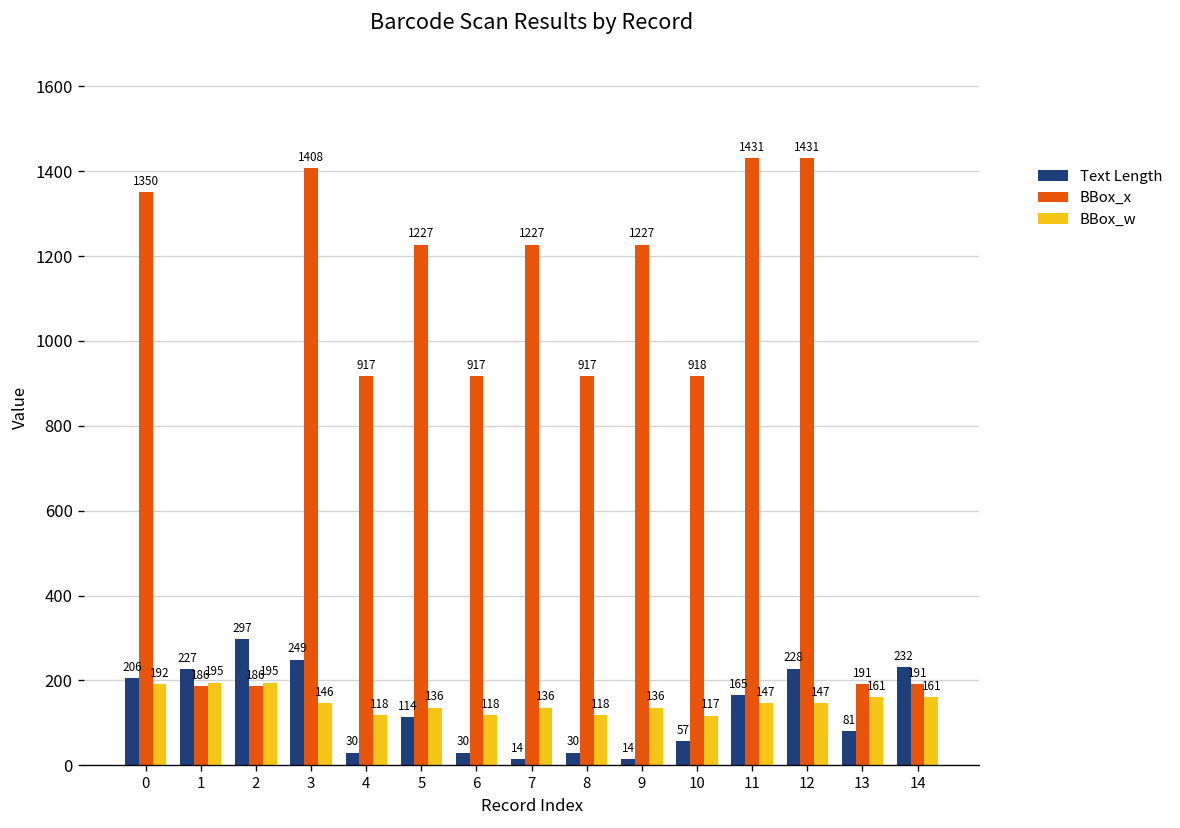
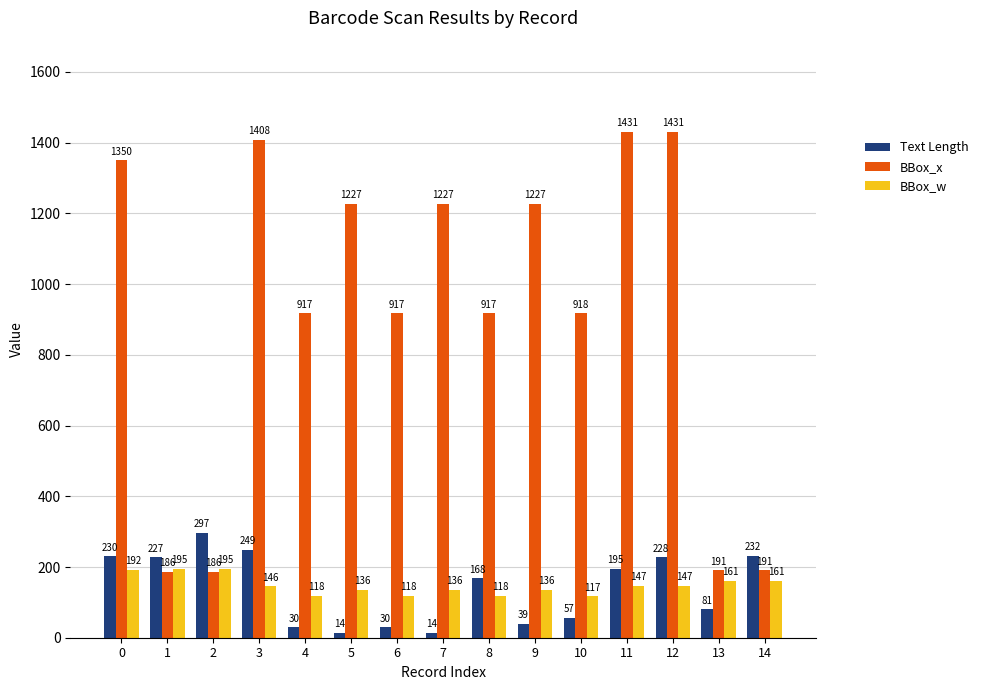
  {
    "Text Length": {
-     "0": 206,
+     "0": 230,
      "1": 227,
      "2": 297,
      "3": 249,
      "4": 30,
-     "5": 114,
+     "5": 14,
      "6": 30,
      "7": 14,
-     "8": 30,
-     "9": 14,
+     "8": 168,
+     "9": 39,
      "10": 57,
-     "11": 165,
+     "11": 195,
      "12": 228,
      "13": 81,
      "14": 232
    },
    "BBox_x": {
      "0": 1350,
      "3": 1408,
      "4": 917,
      "5": 1227,
      "6": 917,
      "7": 1227,
      "8": 917,
      "9": 1227,
      "10": 918,
      "11": 1431,
      "12": 1431,
      "13": 191,
      "14": 191
    },
    "BBox_w": {
      "0": 192,
      "3": 146,
      "4": 118,
      "5": 136,
      "6": 118,
      "7": 136,
      "8": 118,
      "9": 136,
      "10": 117,
      "11": 147,
      "12": 147,
      "13": 161,
      "14": 161
    }
  }
